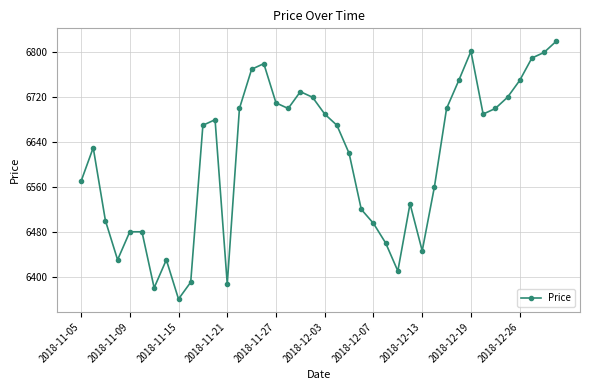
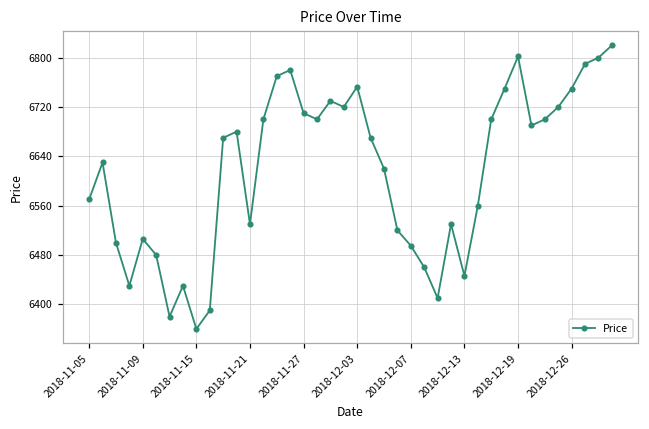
  {
    "2018-11-05": 6570,
-   "2018-11-09": 6480,
+   "2018-11-09": 6510,
    "2018-11-15": 6360,
-   "2018-11-21": 6390,
+   "2018-11-21": 6530,
    "2018-11-27": 6710,
-   "2018-12-03": 6690,
+   "2018-12-03": 6750,
    "2018-12-07": 6500,
    "2018-12-13": 6450,
    "2018-12-19": 6800,
    "2018-12-26": 6750
  }
